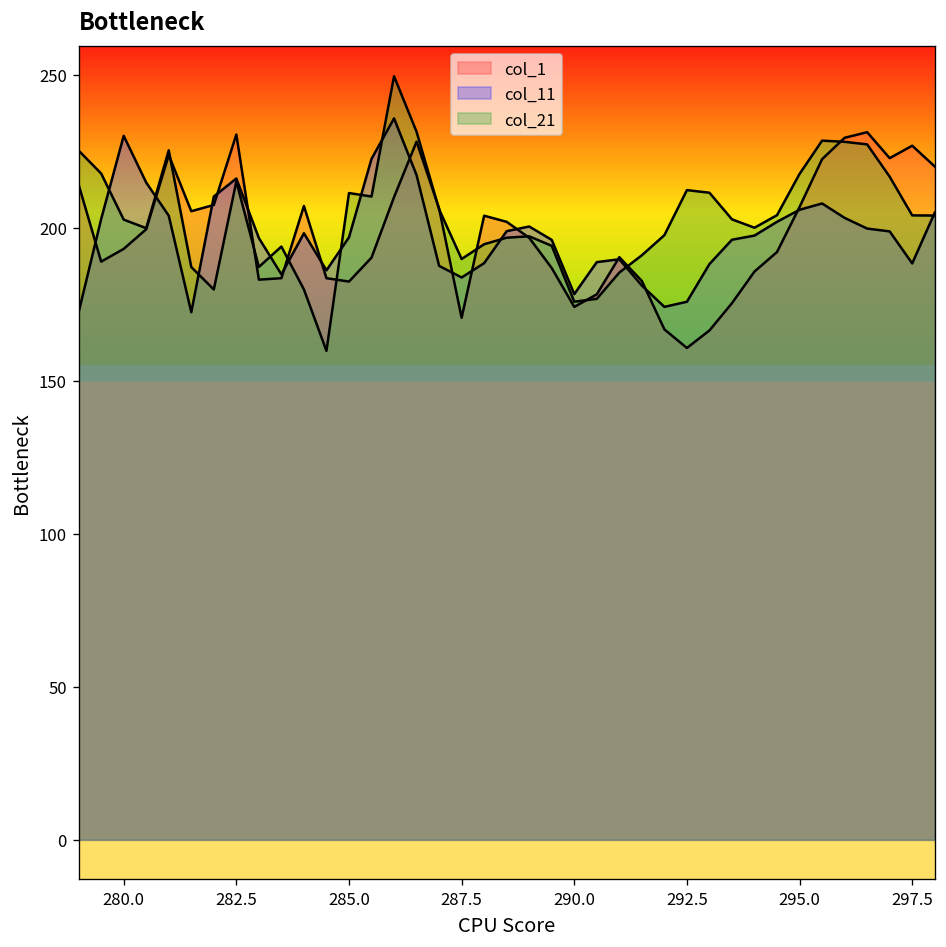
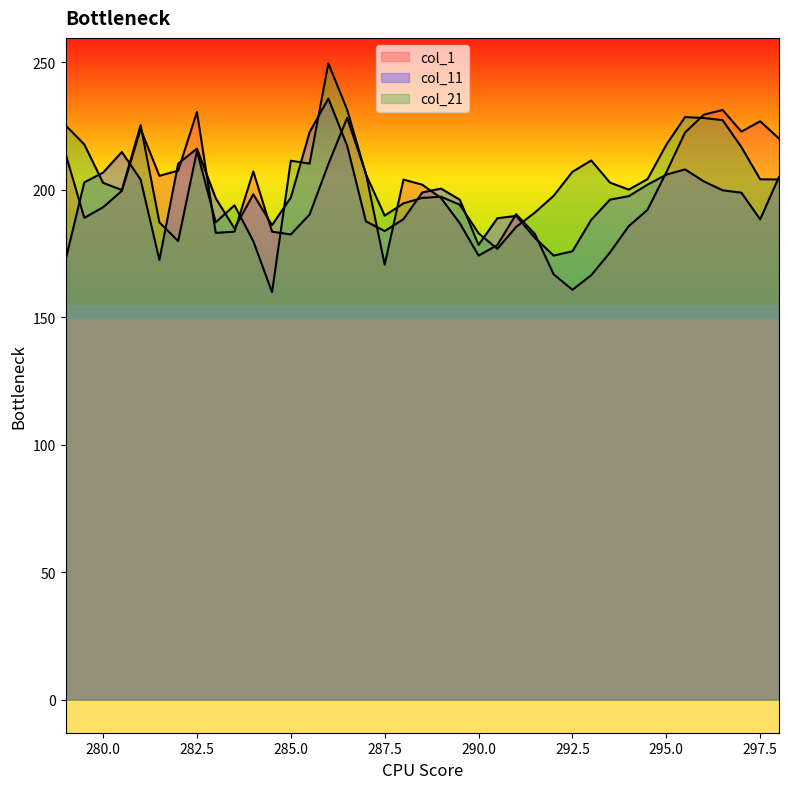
  {
    "col_1": {
      "280.0": 193,
      "282.5": 230,
      "285.0": 182,
      "287.5": 171,
      "290.0": 174,
      "292.5": 161,
      "297.5": 227
    },
    "col_11": {
-     "280.0": 230,
+     "280.0": 207,
      "285.0": 197,
      "287.5": 184,
      "290.0": 178,
      "292.5": 176,
      "297.5": 188
    },
    "col_21": {
      "280.0": 203,
      "285.0": 211,
      "287.5": 190,
-     "290.0": 176,
-     "292.5": 212,
+     "290.0": 183,
+     "292.5": 207,
      "295.0": 218,
      "297.5": 204
    }
  }
